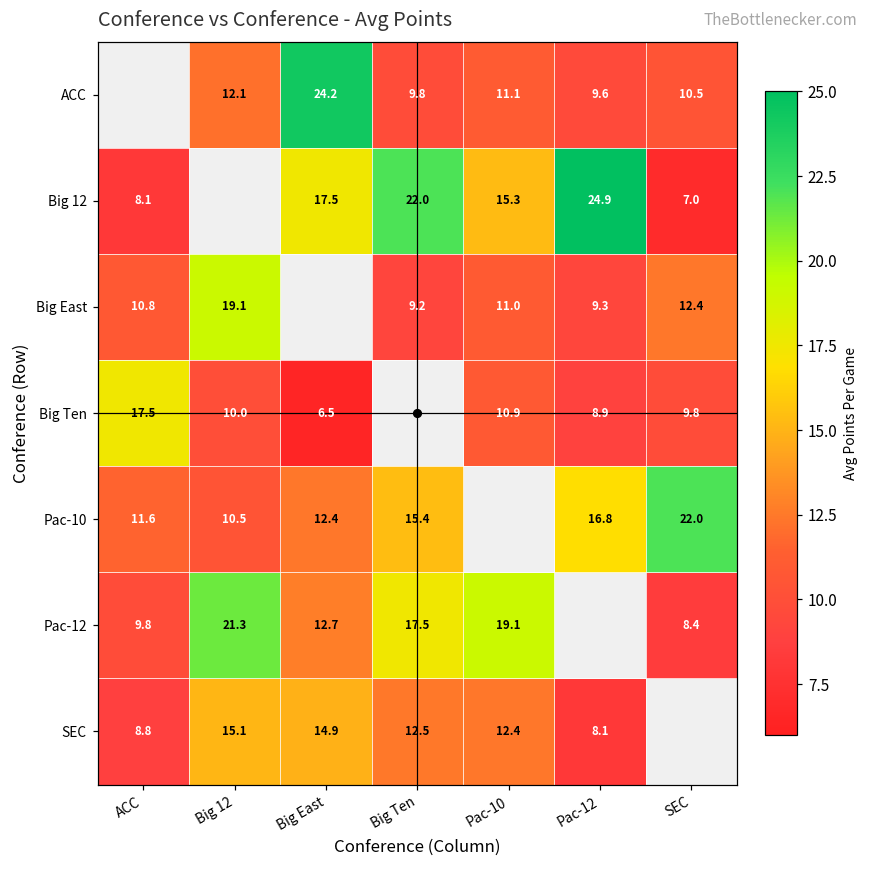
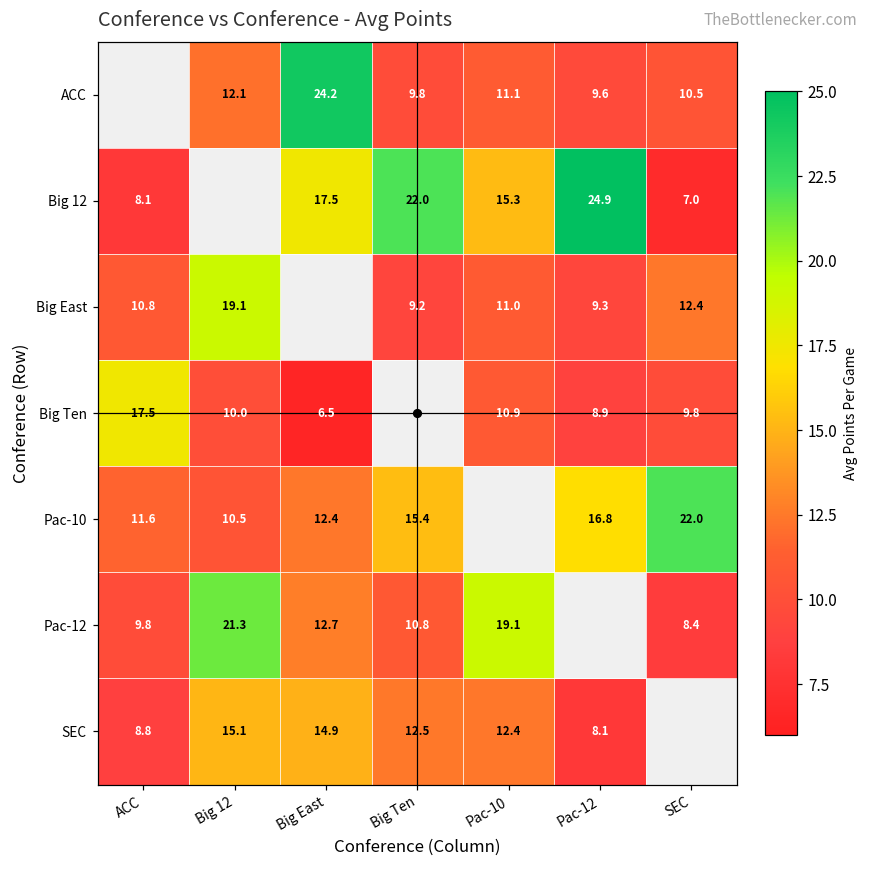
  {
    "ACC": {
      "Big 12": 12.1,
      "Big East": 24.2,
      "Big Ten": 9.8,
      "Pac-10": 11.1,
      "Pac-12": 9.6,
      "SEC": 10.5
    },
    "Big 12": {
      "ACC": 8.1,
      "Big East": 17.5,
      "Big Ten": 22.0,
      "Pac-10": 15.3,
      "Pac-12": 24.9,
      "SEC": 7.0
    },
    "Big East": {
      "ACC": 10.8,
      "Big 12": 19.1,
      "Big Ten": 9.2,
      "Pac-10": 11.0,
      "Pac-12": 9.3,
      "SEC": 12.4
    },
    "Big Ten": {
      "ACC": 17.5,
      "Big 12": 10.0,
      "Big East": 6.5,
      "Pac-10": 10.9,
      "Pac-12": 8.9,
      "SEC": 9.8
    },
    "Pac-10": {
      "ACC": 11.6,
      "Big 12": 10.5,
      "Big East": 12.4,
      "Big Ten": 15.4,
      "Pac-12": 16.8,
      "SEC": 22.0
    },
    "Pac-12": {
      "ACC": 9.8,
      "Big 12": 21.3,
      "Big East": 12.7,
-     "Big Ten": 17.5,
+     "Big Ten": 10.8,
      "Pac-10": 19.1,
      "SEC": 8.4
    },
    "SEC": {
      "ACC": 8.8,
      "Big 12": 15.1,
      "Big East": 14.9,
      "Big Ten": 12.5,
      "Pac-10": 12.4,
      "Pac-12": 8.1
    }
  }
